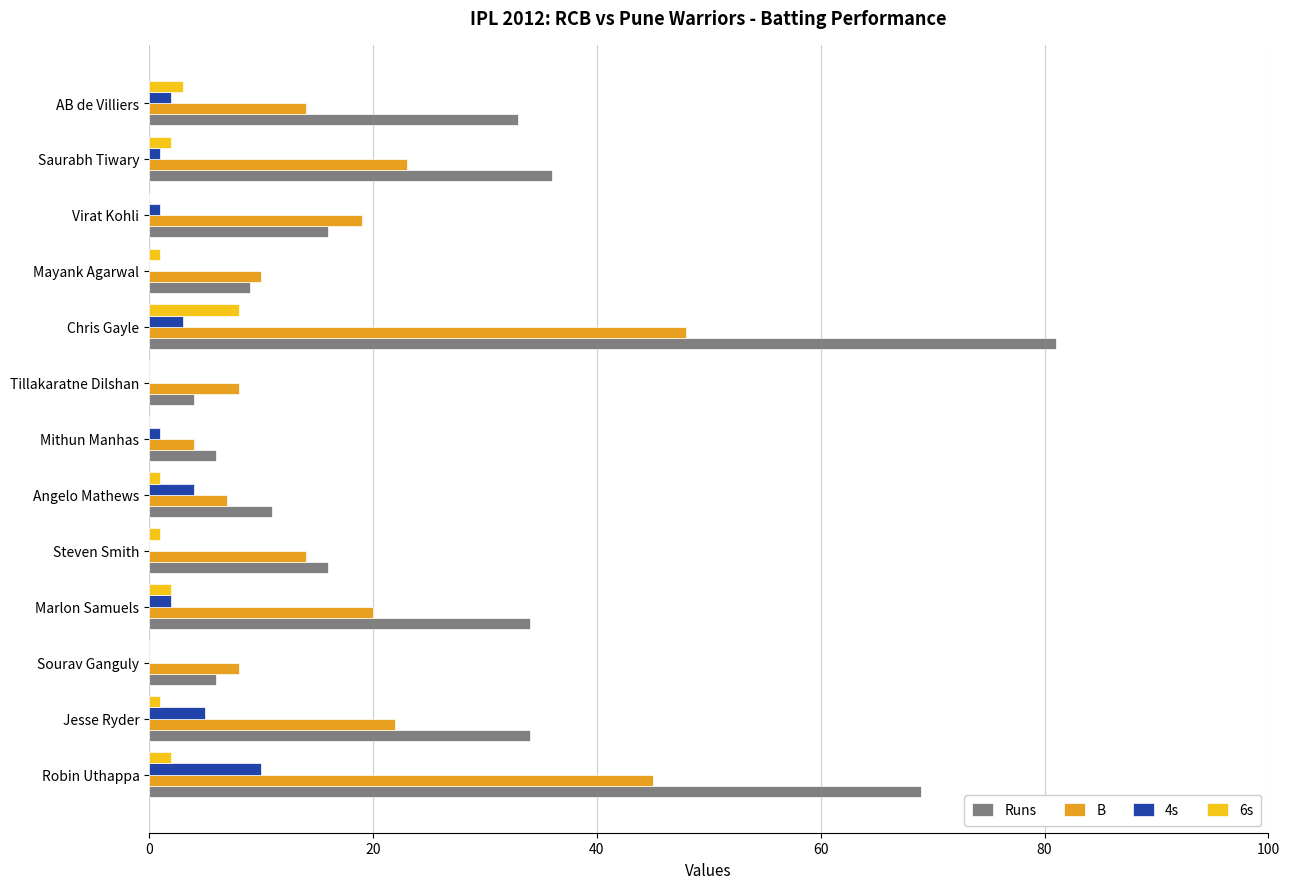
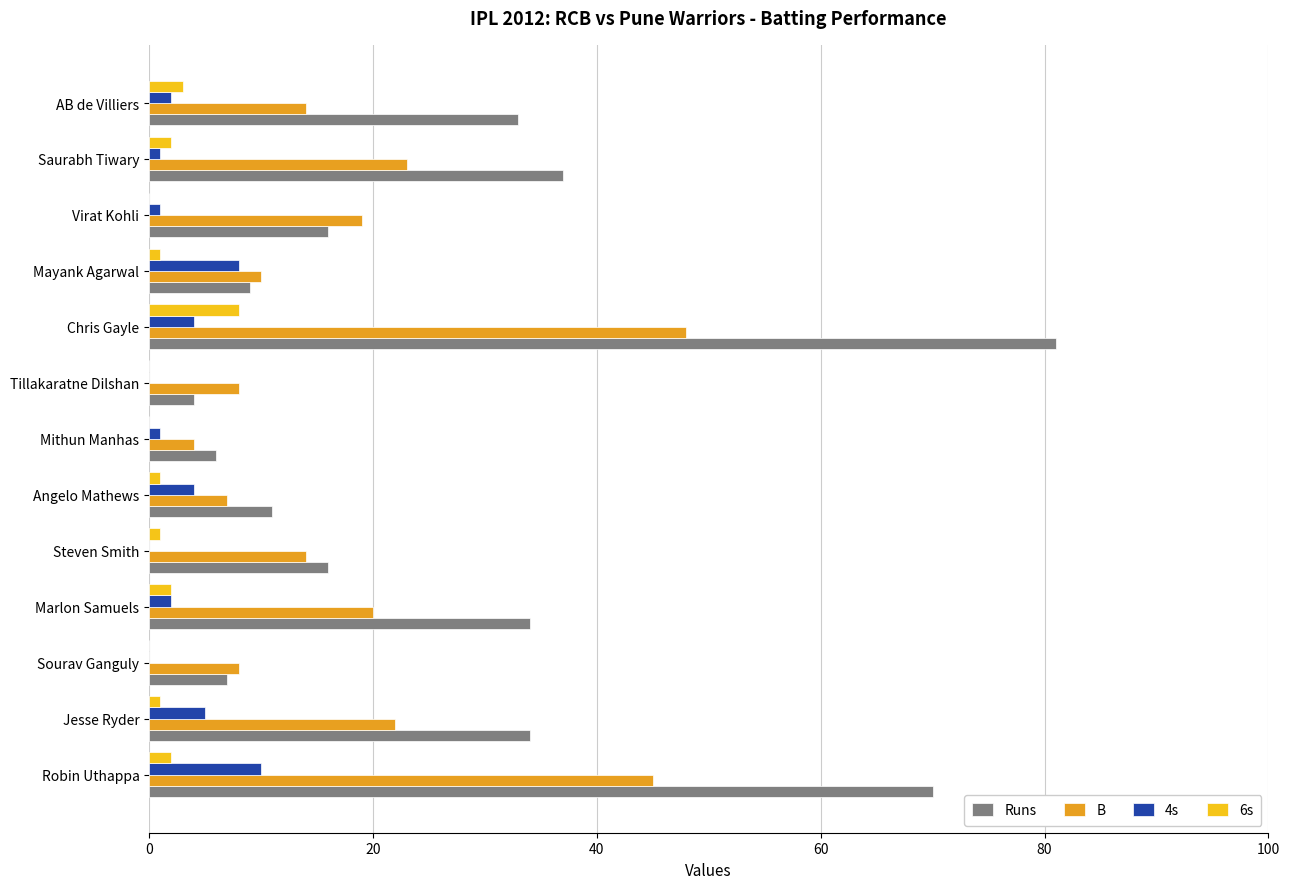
  {
    "Runs": {
      "AB de Villiers": 33,
-     "Saurabh Tiwary": 36,
+     "Saurabh Tiwary": 37,
      "Virat Kohli": 16,
      "Mayank Agarwal": 9,
      "Chris Gayle": 81,
      "Tillakaratne Dilshan": 4,
      "Mithun Manhas": 6,
      "Angelo Mathews": 11,
      "Steven Smith": 16,
      "Marlon Samuels": 34,
-     "Sourav Ganguly": 6,
+     "Sourav Ganguly": 7,
      "Jesse Ryder": 34,
-     "Robin Uthappa": 69
+     "Robin Uthappa": 70
    },
    "4s": {
      "AB de Villiers": 2,
      "Saurabh Tiwary": 1,
      "Virat Kohli": 1,
-     "Mayank Agarwal": 0,
-     "Chris Gayle": 3,
+     "Mayank Agarwal": 8,
+     "Chris Gayle": 4,
      "Tillakaratne Dilshan": 0,
      "Mithun Manhas": 1,
      "Angelo Mathews": 4,
      "Steven Smith": 0,
      "Marlon Samuels": 2,
      "Sourav Ganguly": 0,
      "Jesse Ryder": 5,
      "Robin Uthappa": 10
    }
  }
